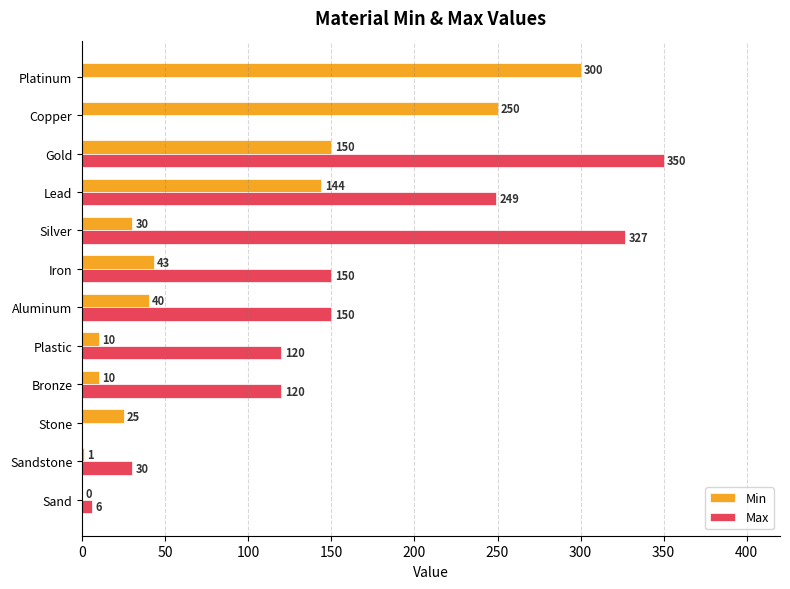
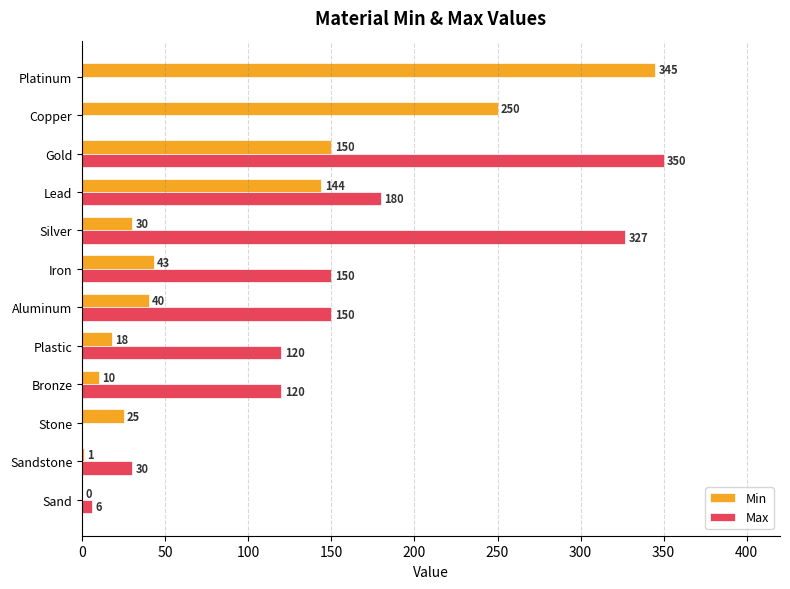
  {
    "Min": {
-     "Platinum": 300,
+     "Platinum": 345,
      "Copper": 250,
      "Gold": 150,
      "Lead": 144,
      "Silver": 30,
      "Iron": 43,
      "Aluminum": 40,
-     "Plastic": 10,
+     "Plastic": 18,
      "Bronze": 10,
      "Stone": 25,
      "Sandstone": 1,
      "Sand": 0
    },
    "Max": {
      "Gold": 350,
-     "Lead": 249,
+     "Lead": 180,
      "Silver": 327,
      "Iron": 150,
      "Aluminum": 150,
      "Plastic": 120,
      "Bronze": 120,
      "Sandstone": 30,
      "Sand": 6
    }
  }
